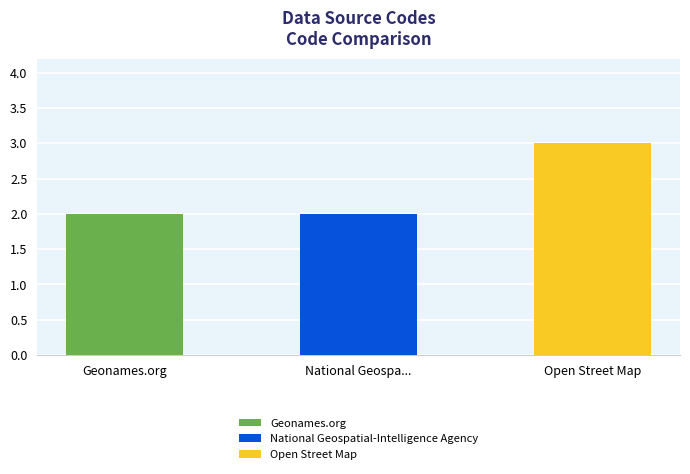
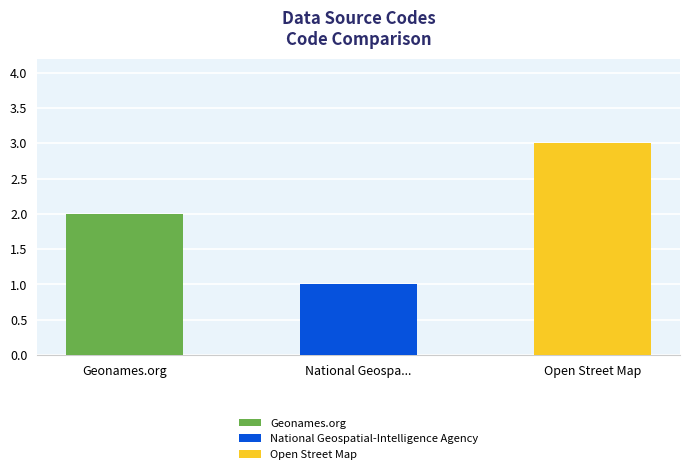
  {
    "Geonames.org": 2,
-   "National Geospa...": 2,
+   "National Geospa...": 1,
    "Open Street Map": 3
  }
